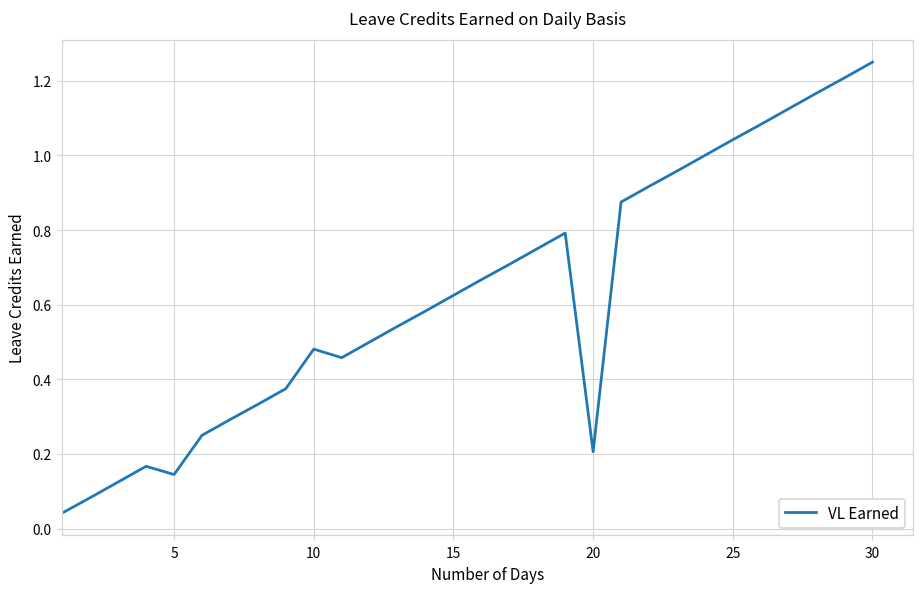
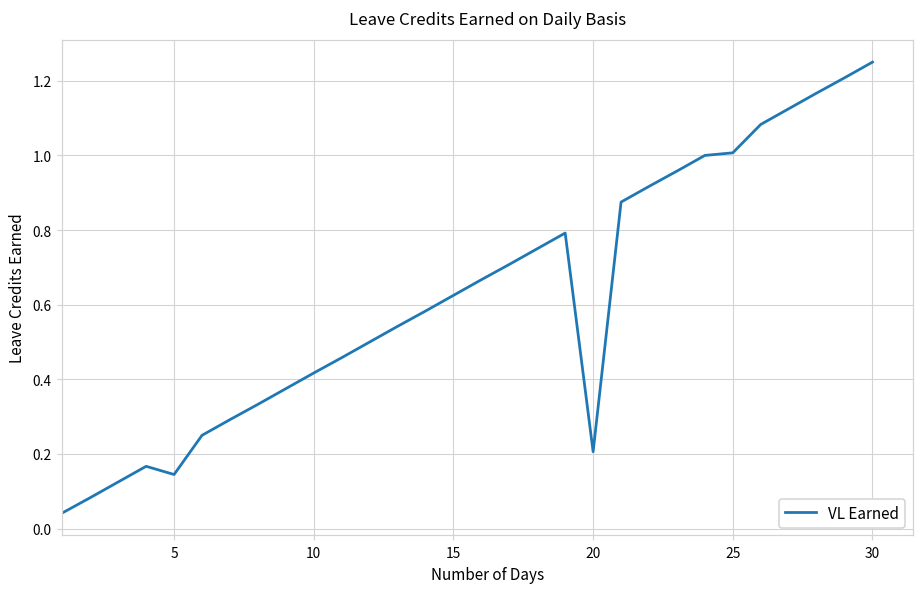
  {
    "5": 0.15,
-   "10": 0.48,
+   "10": 0.42,
    "15": 0.63,
    "20": 0.21,
-   "25": 1.04,
+   "25": 1.01,
    "30": 1.25
  }
